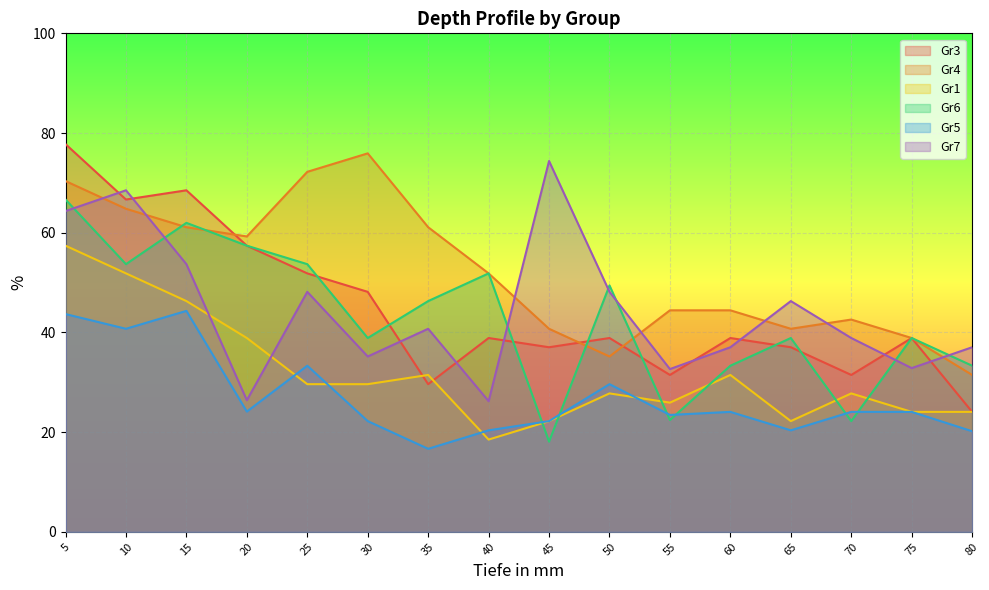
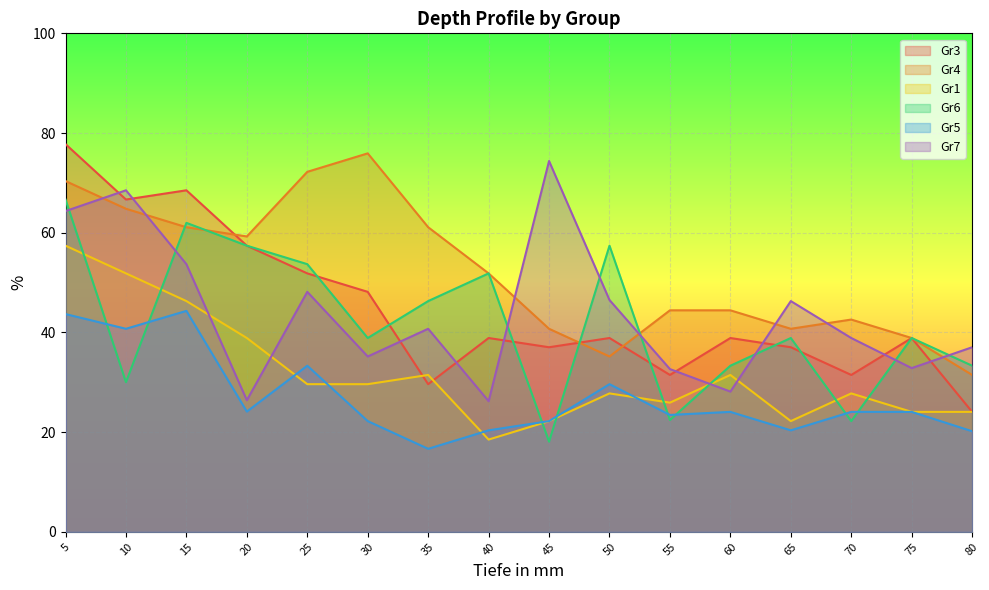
  {
    "Gr6": {
      "5": 67,
-     "10": 54,
+     "10": 30,
      "15": 62,
      "25": 54,
      "30": 39,
      "35": 46,
      "45": 18,
-     "50": 49,
+     "50": 57,
      "55": 22,
      "60": 33,
      "65": 39,
      "70": 22,
      "80": 33
    },
    "Gr5": {
      "5": 44,
      "10": 41,
      "15": 44,
      "20": 24,
      "25": 33,
      "30": 22,
      "35": 17,
      "40": 20,
      "50": 30,
      "55": 23,
      "60": 24,
      "65": 20,
      "70": 24,
      "80": 20
    },
    "Gr7": {
      "5": 64,
      "10": 69,
      "15": 54,
      "20": 26,
      "25": 48,
      "30": 35,
      "35": 41,
      "40": 26,
      "45": 74,
-     "50": 48,
+     "50": 47,
      "55": 33,
-     "60": 37,
+     "60": 28,
      "65": 46,
      "70": 39,
      "75": 33,
      "80": 37
    }
  }
